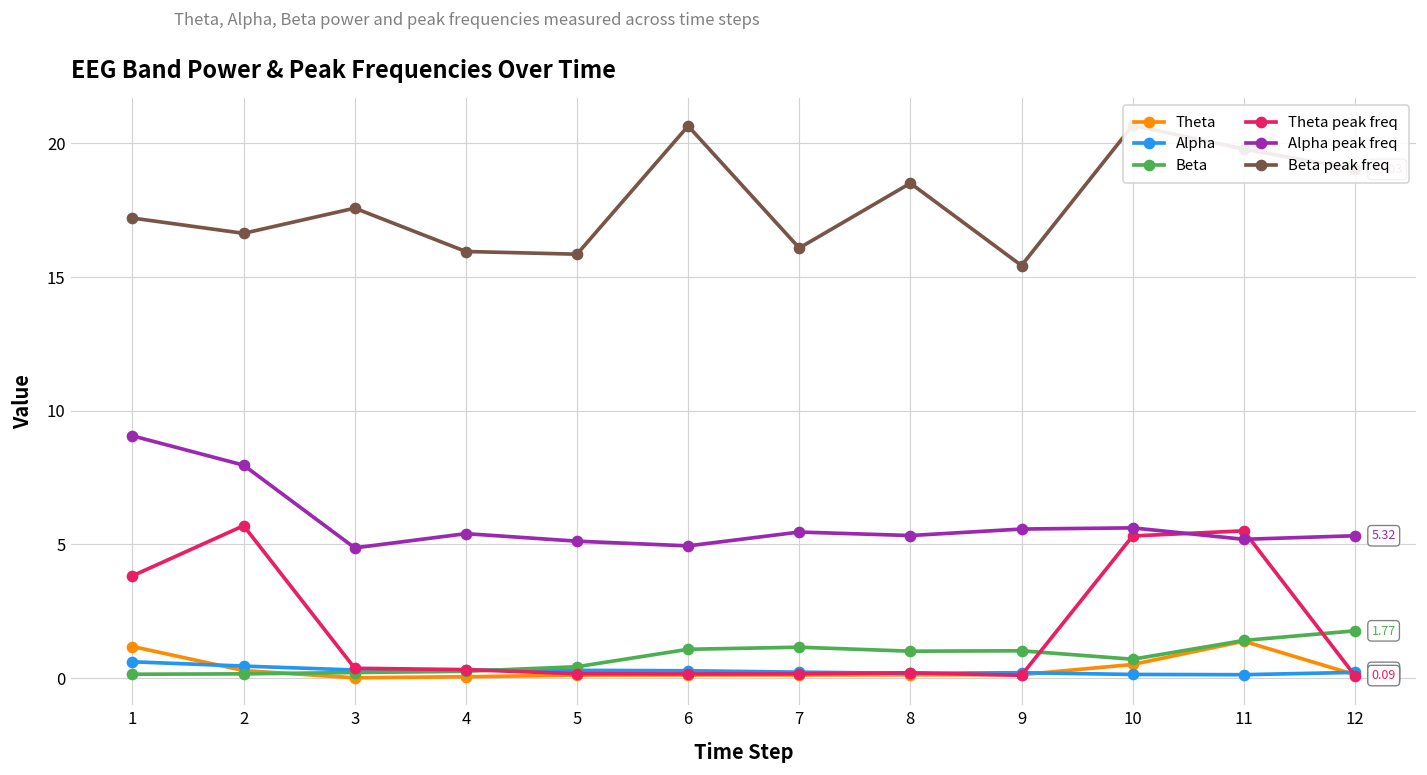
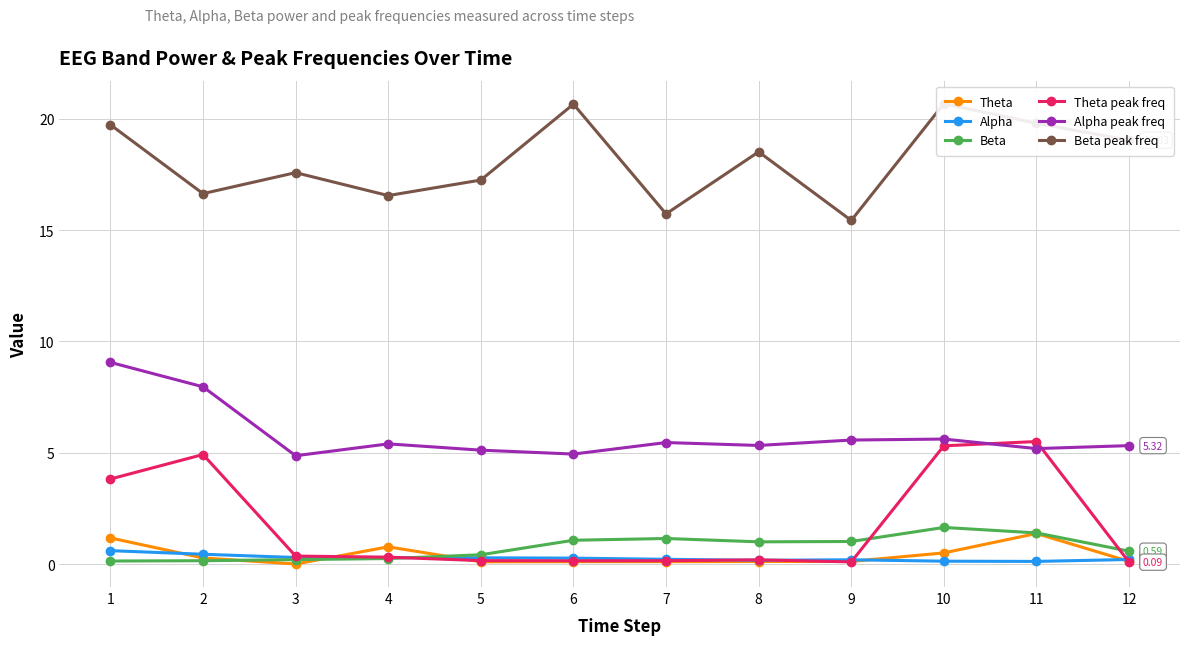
  {
    "Theta": {
      "1": 1.2,
      "2": 0.3,
      "3": 0.0,
-     "4": 0.0,
+     "4": 0.8,
      "10": 0.5
    },
    "Alpha": {
      "1": 0.6,
      "2": 0.4,
      "5": 0.3,
      "6": 0.3,
      "10": 0.1,
      "11": 0.1
    },
    "Beta": {
-     "10": 0.7,
-     "12": 1.77
+     "10": 1.7,
+     "12": 0.59
    },
    "Theta peak freq": {
      "1": 3.8,
-     "2": 5.7,
+     "2": 4.9,
      "10": 5.3,
      "11": 5.5
    },
    "Alpha peak freq": {
      "1": 9.1,
      "2": 8.0,
      "3": 4.9,
      "4": 5.4,
      "5": 5.1,
      "6": 4.9,
      "7": 5.5,
      "8": 5.3,
      "9": 5.6,
      "10": 5.6,
      "11": 5.2
    },
    "Beta peak freq": {
-     "1": 17.2,
+     "1": 19.7,
      "2": 16.6,
      "3": 17.6,
-     "4": 16.0,
-     "5": 15.9,
+     "4": 16.5,
+     "5": 17.2,
      "6": 20.6,
-     "7": 16.1,
+     "7": 15.7,
      "8": 18.5,
      "9": 15.4
    }
  }
